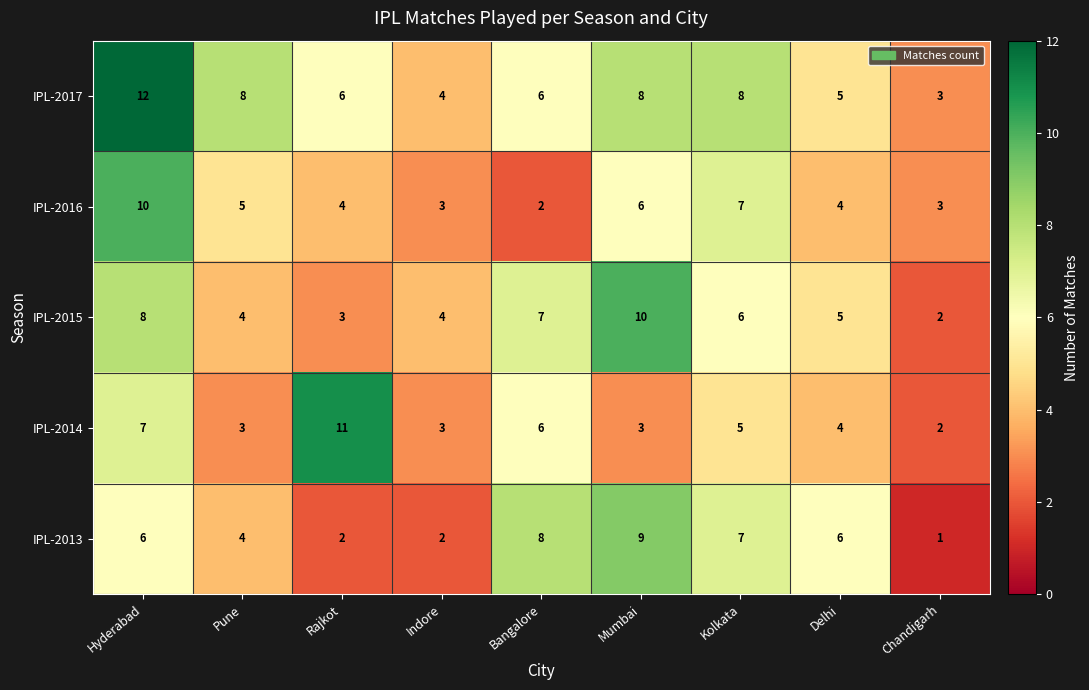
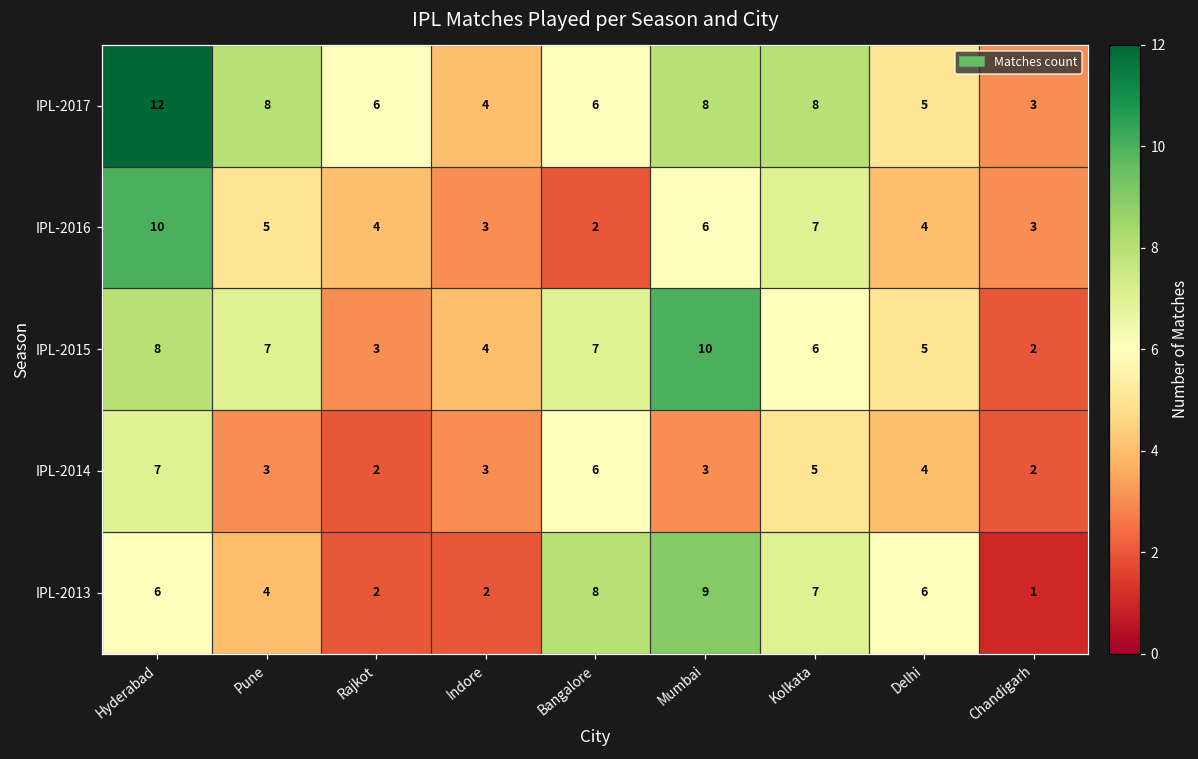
  {
    "IPL-2017": {
      "Hyderabad": 12,
      "Pune": 8,
      "Rajkot": 6,
      "Indore": 4,
      "Bangalore": 6,
      "Mumbai": 8,
      "Kolkata": 8,
      "Delhi": 5,
      "Chandigarh": 3
    },
    "IPL-2016": {
      "Hyderabad": 10,
      "Pune": 5,
      "Rajkot": 4,
      "Indore": 3,
      "Bangalore": 2,
      "Mumbai": 6,
      "Kolkata": 7,
      "Delhi": 4,
      "Chandigarh": 3
    },
    "IPL-2015": {
      "Hyderabad": 8,
-     "Pune": 4,
+     "Pune": 7,
      "Rajkot": 3,
      "Indore": 4,
      "Bangalore": 7,
      "Mumbai": 10,
      "Kolkata": 6,
      "Delhi": 5,
      "Chandigarh": 2
    },
    "IPL-2014": {
      "Hyderabad": 7,
      "Pune": 3,
-     "Rajkot": 11,
+     "Rajkot": 2,
      "Indore": 3,
      "Bangalore": 6,
      "Mumbai": 3,
      "Kolkata": 5,
      "Delhi": 4,
      "Chandigarh": 2
    },
    "IPL-2013": {
      "Hyderabad": 6,
      "Pune": 4,
      "Rajkot": 2,
      "Indore": 2,
      "Bangalore": 8,
      "Mumbai": 9,
      "Kolkata": 7,
      "Delhi": 6,
      "Chandigarh": 1
    }
  }
